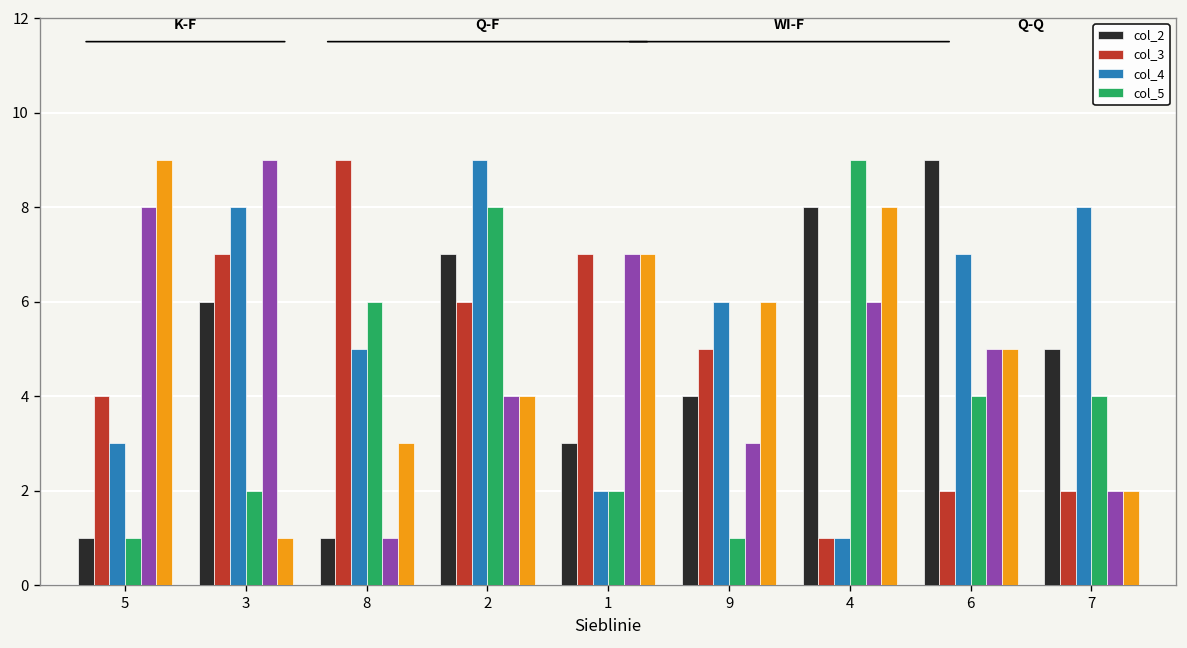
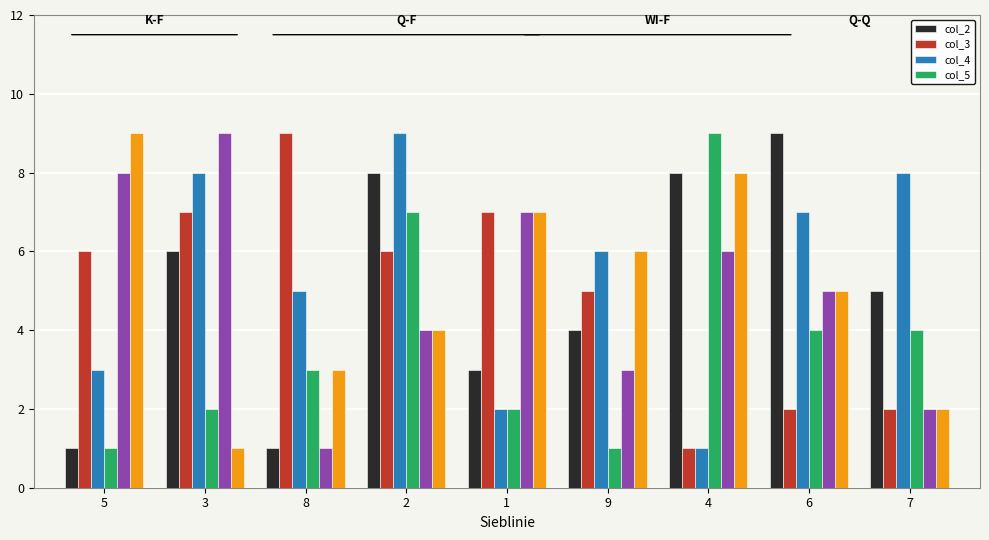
  {
    "col_2": {
      "5": 1,
      "3": 6,
      "8": 1,
-     "2": 7,
+     "2": 8,
      "1": 3,
      "9": 4,
      "4": 8,
      "6": 9,
      "7": 5
    },
    "col_3": {
-     "5": 4,
+     "5": 6,
      "3": 7,
      "8": 9,
      "2": 6,
      "1": 7,
      "9": 5,
      "4": 1,
      "6": 2,
      "7": 2
    },
    "col_4": {
      "5": 3,
      "3": 8,
      "8": 5,
      "2": 9,
      "1": 2,
      "9": 6,
      "4": 1,
      "6": 7,
      "7": 8
    },
    "col_5": {
      "5": 1,
      "3": 2,
-     "8": 6,
-     "2": 8,
+     "8": 3,
+     "2": 7,
      "1": 2,
      "9": 1,
      "4": 9,
      "6": 4,
      "7": 4
    }
  }
